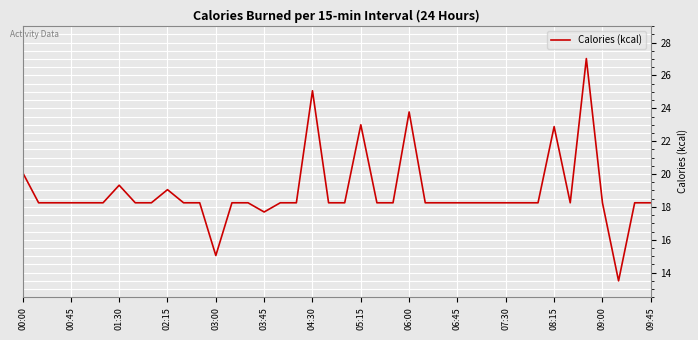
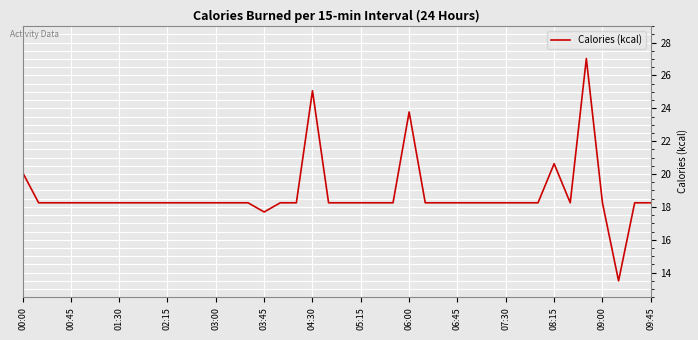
  {
    "00:00": 20.1,
    "00:45": 18.3,
-   "01:30": 19.3,
-   "02:15": 19.1,
-   "03:00": 15.0,
+   "01:30": 18.3,
+   "02:15": 18.3,
+   "03:00": 18.3,
    "03:45": 17.7,
    "04:30": 25.1,
-   "05:15": 23.0,
+   "05:15": 18.3,
    "06:00": 23.8,
    "06:45": 18.3,
    "07:30": 18.3,
-   "08:15": 22.9,
+   "08:15": 20.6,
    "09:00": 18.3,
    "09:45": 18.3
  }
